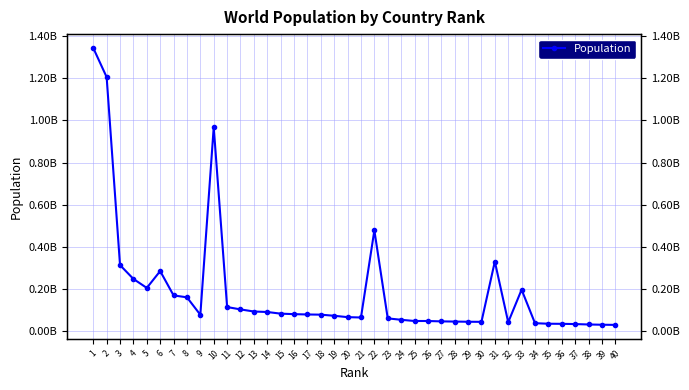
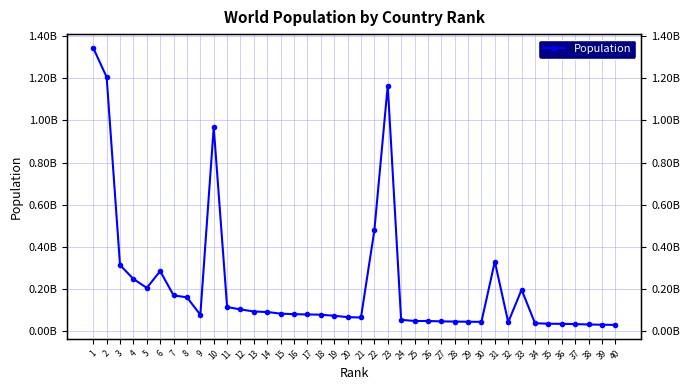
  {
    "1": 1340000000,
    "2": 1210000000,
    "3": 310000000,
    "4": 250000000,
    "5": 210000000,
    "6": 290000000,
    "7": 170000000,
    "8": 160000000,
    "9": 80000000,
    "10": 970000000,
    "11": 110000000,
    "12": 100000000,
    "13": 90000000,
    "14": 90000000,
    "15": 80000000,
    "16": 80000000,
    "17": 80000000,
    "18": 80000000,
    "19": 70000000,
    "20": 70000000,
    "21": 70000000,
    "22": 480000000,
-   "23": 60000000,
+   "23": 1160000000,
    "24": 50000000,
    "25": 50000000,
    "26": 50000000,
    "27": 50000000,
    "28": 50000000,
    "29": 50000000,
    "30": 40000000,
    "31": 330000000,
    "32": 40000000,
    "33": 200000000,
    "34": 40000000,
    "35": 40000000,
    "36": 40000000,
    "37": 30000000,
    "38": 30000000,
    "39": 30000000,
    "40": 30000000
  }
